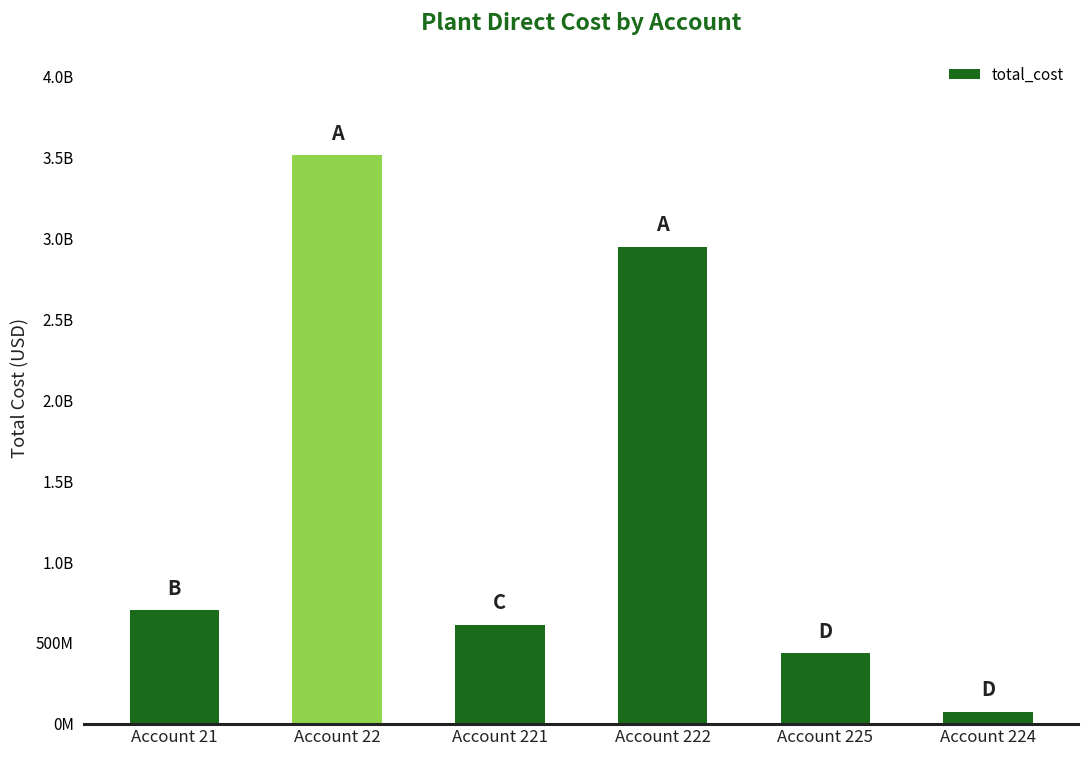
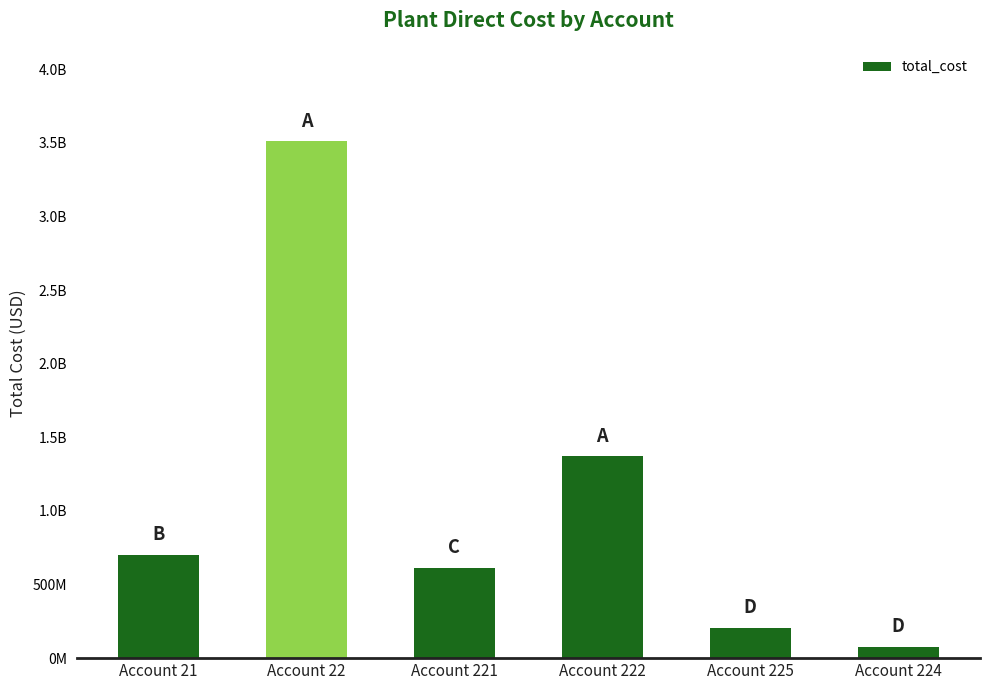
  {
    "Account 21": 700000000,
    "Account 22": 3510000000,
    "Account 221": 610000000,
-   "Account 222": 2950000000,
-   "Account 225": 440000000,
+   "Account 222": 1370000000,
+   "Account 225": 210000000,
    "Account 224": 80000000
  }
